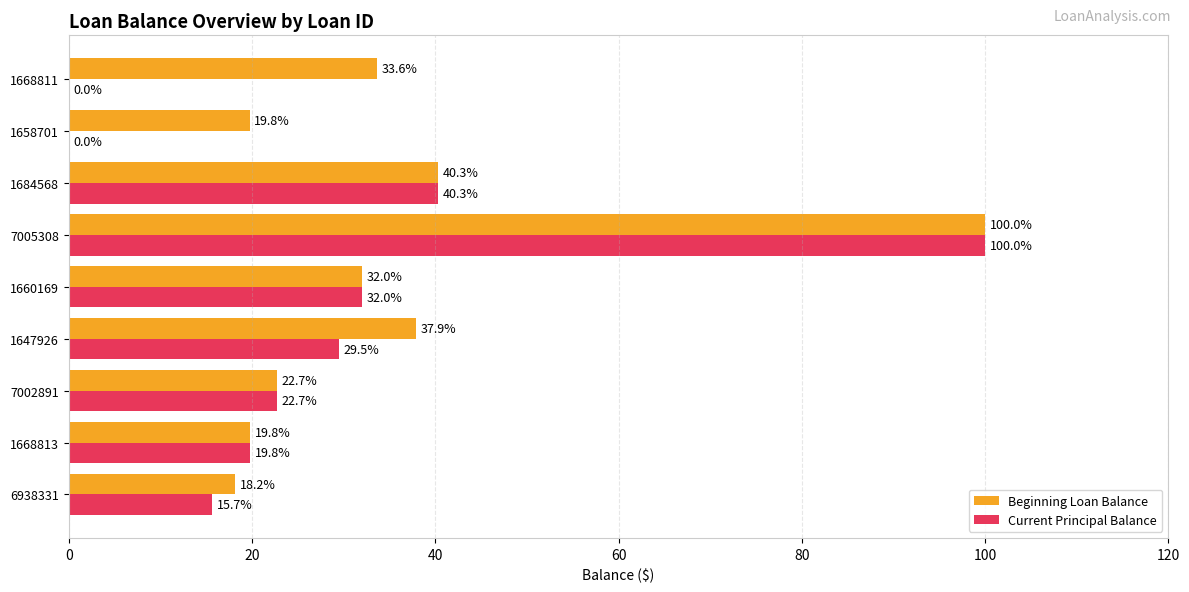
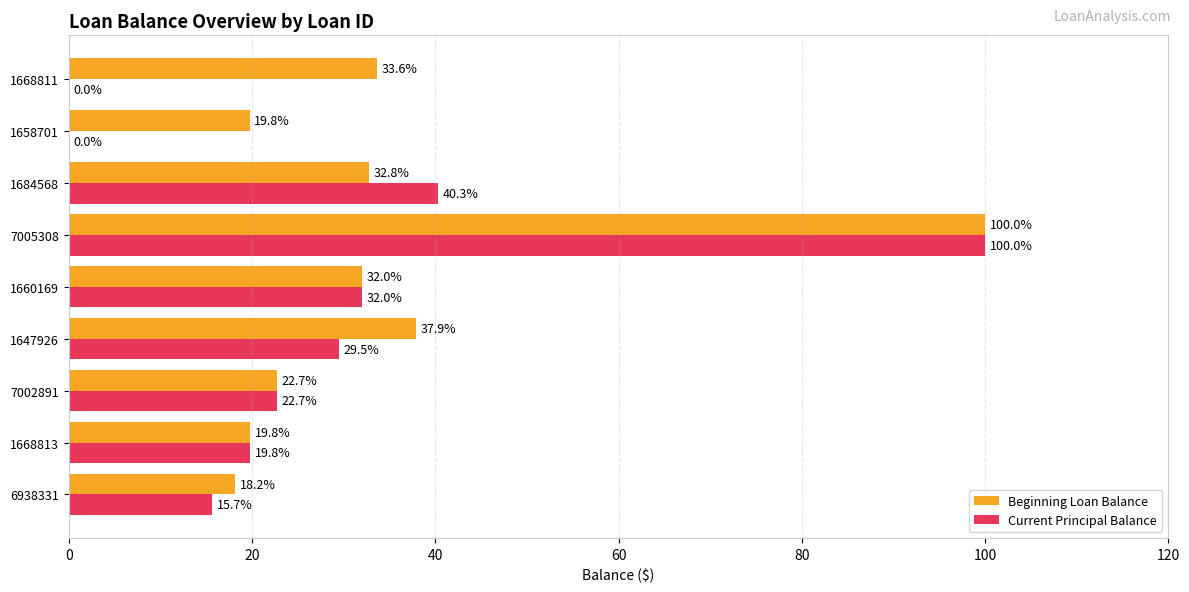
  {
    "Beginning Loan Balance": {
      "1668811": "33.6%",
      "1658701": "19.8%",
-     "1684568": "40.3%",
+     "1684568": "32.8%",
      "7005308": "100.0%",
      "1660169": "32.0%",
      "1647926": "37.9%",
      "7002891": "22.7%",
      "1668813": "19.8%",
      "6938331": "18.2%"
    },
    "Current Principal Balance": {
      "1668811": "0.0%",
      "1658701": "0.0%",
      "1684568": "40.3%",
      "7005308": "100.0%",
      "1660169": "32.0%",
      "1647926": "29.5%",
      "7002891": "22.7%",
      "1668813": "19.8%",
      "6938331": "15.7%"
    }
  }
